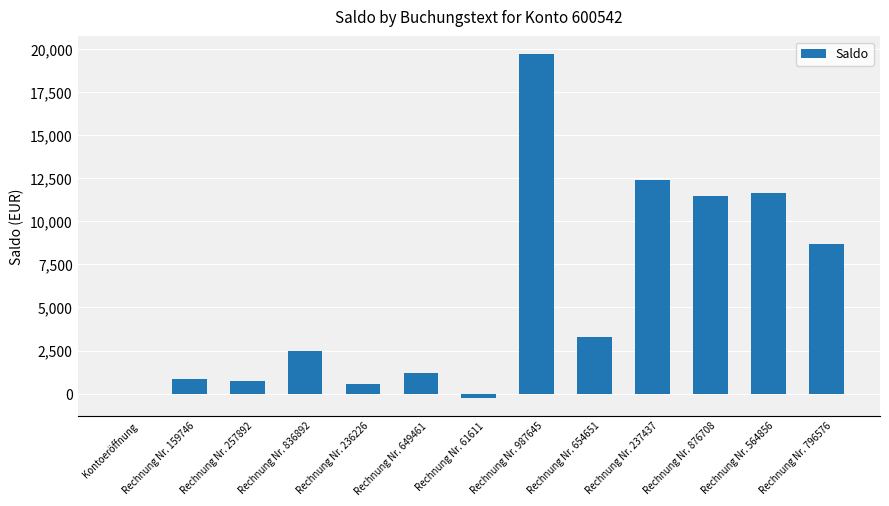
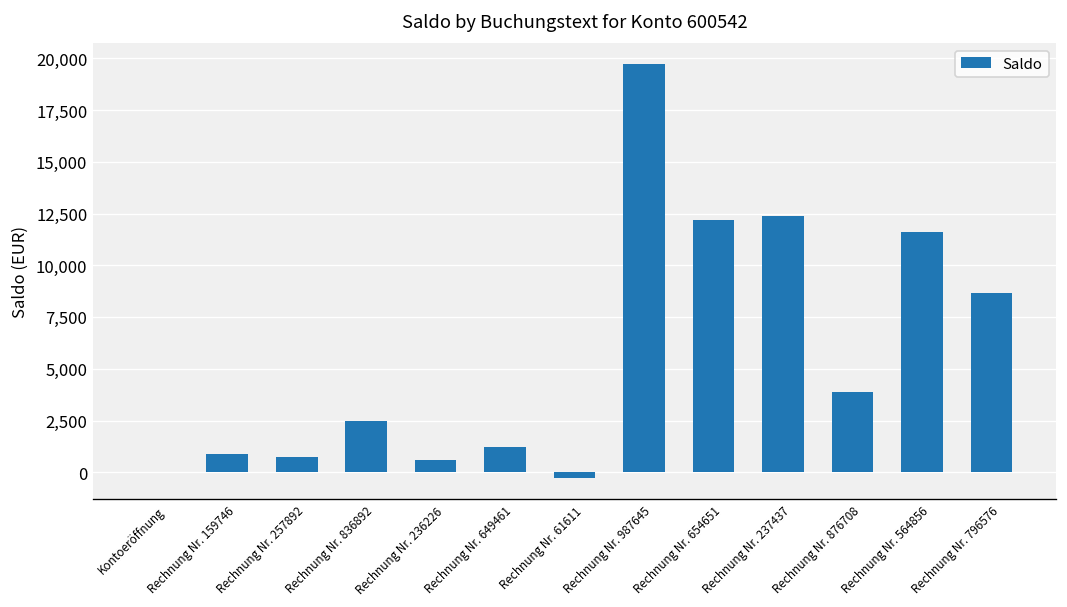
  {
    "Kontoeröffnung": "0",
    "Rechnung Nr. 159746": "900",
    "Rechnung Nr. 257892": "700",
    "Rechnung Nr. 836892": "2,500",
    "Rechnung Nr. 236226": "600",
    "Rechnung Nr. 649461": "1,200",
    "Rechnung Nr. 61611": "-300",
    "Rechnung Nr. 987645": "19,700",
-   "Rechnung Nr. 654651": "3,300",
+   "Rechnung Nr. 654651": "12,200",
    "Rechnung Nr. 237437": "12,400",
-   "Rechnung Nr. 876708": "11,500",
+   "Rechnung Nr. 876708": "3,900",
    "Rechnung Nr. 564856": "11,600",
    "Rechnung Nr. 796576": "8,700"
  }
